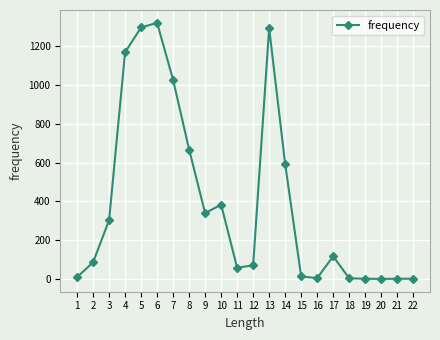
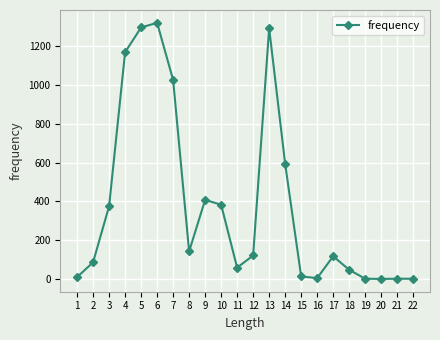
  {
    "1": 10,
    "2": 90,
-   "3": 300,
+   "3": 380,
    "4": 1170,
    "5": 1300,
    "6": 1320,
    "7": 1030,
-   "8": 670,
-   "9": 340,
+   "8": 140,
+   "9": 410,
    "10": 380,
    "11": 60,
-   "12": 70,
+   "12": 120,
    "13": 1290,
    "14": 590,
    "15": 10,
    "16": 0,
    "17": 120,
-   "18": 0,
+   "18": 50,
    "19": 0,
    "20": 0,
    "21": 0,
    "22": 0
  }
